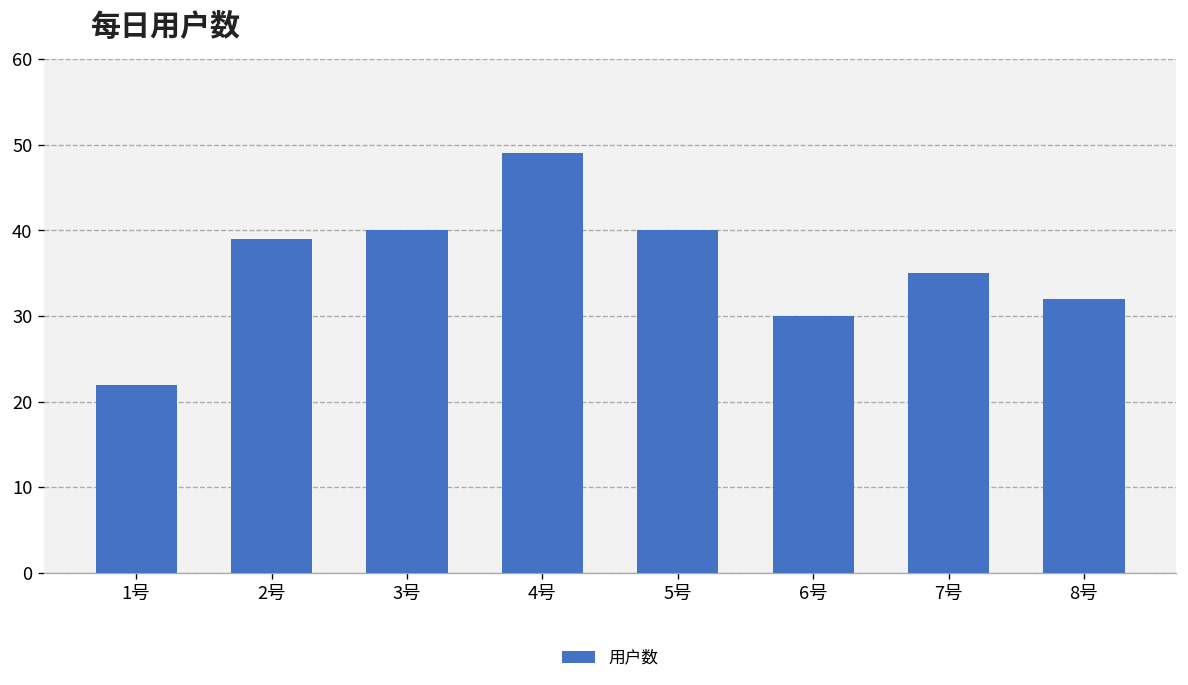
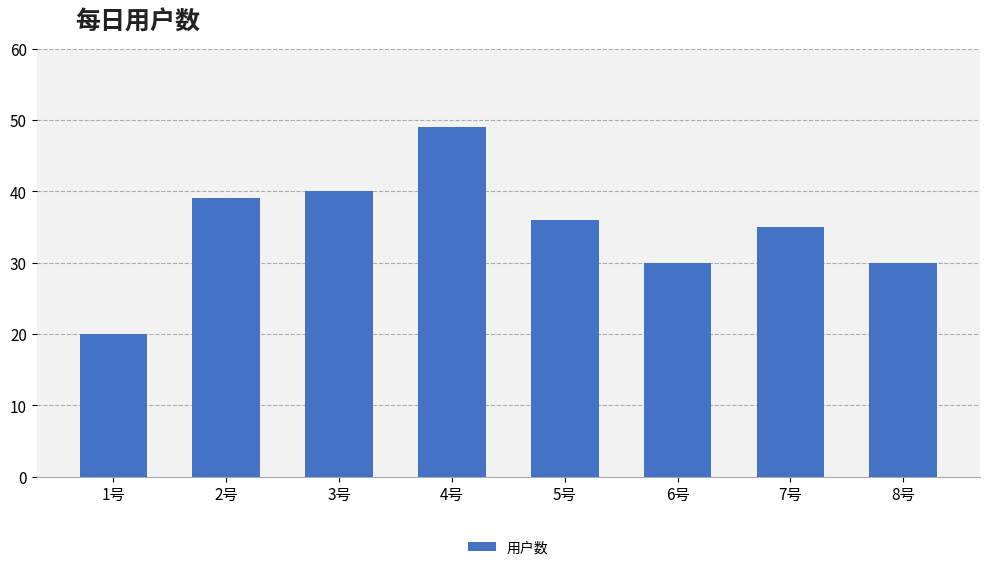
  {
-   "1号": 22,
+   "1号": 20,
    "2号": 39,
    "3号": 40,
    "4号": 49,
-   "5号": 40,
+   "5号": 36,
    "6号": 30,
    "7号": 35,
-   "8号": 32
+   "8号": 30
  }
